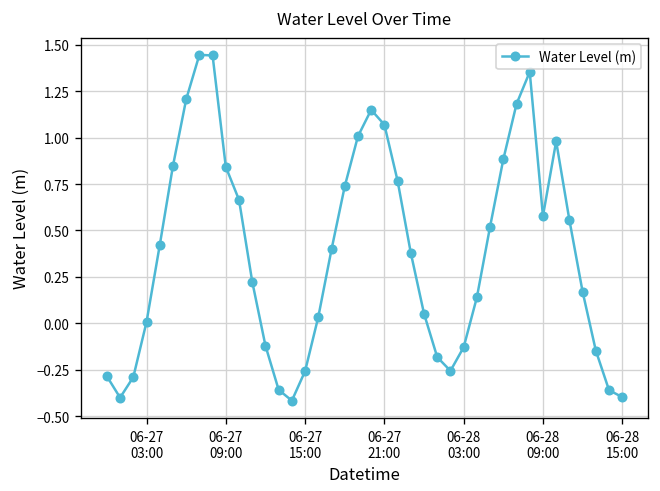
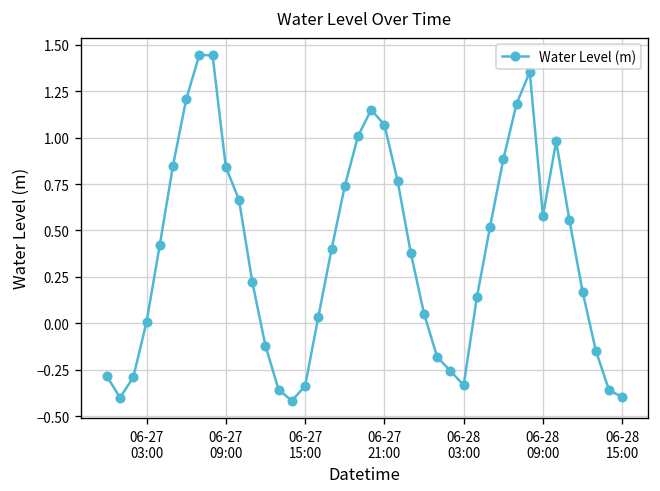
  {
    "06-27 03:00": 0.01,
    "06-27 09:00": 0.84,
-   "06-27 15:00": -0.26,
+   "06-27 15:00": -0.34,
    "06-27 21:00": 1.07,
-   "06-28 03:00": -0.13,
+   "06-28 03:00": -0.33,
    "06-28 09:00": 0.58,
    "06-28 15:00": -0.40
  }
